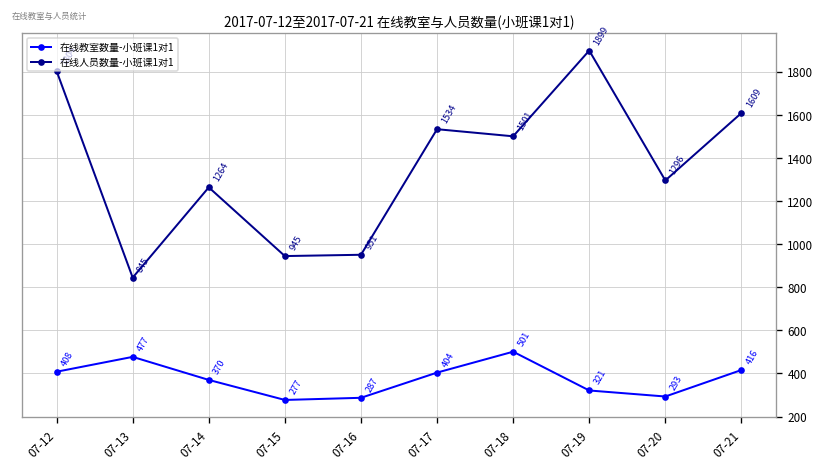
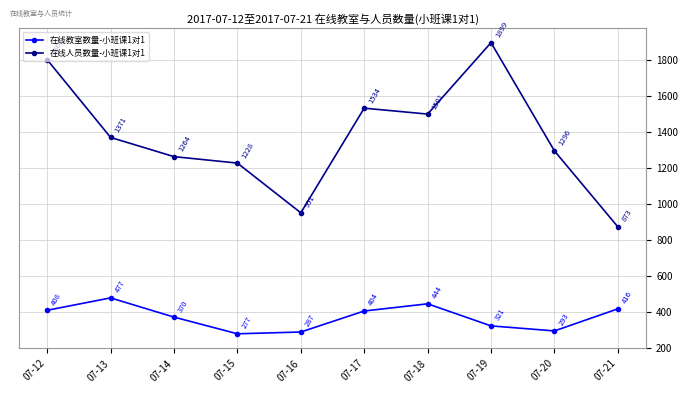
  {
    "在线教室数量-小班课1对1": {
      "07-12": 408,
      "07-13": 477,
      "07-14": 370,
      "07-15": 277,
      "07-16": 287,
      "07-17": 404,
-     "07-18": 501,
+     "07-18": 444,
      "07-19": 321,
      "07-20": 293,
      "07-21": 416
    },
    "在线人员数量-小班课1对1": {
-     "07-13": 845,
+     "07-13": 1371,
      "07-14": 1264,
-     "07-15": 945,
+     "07-15": 1228,
      "07-16": 951,
      "07-17": 1534,
      "07-18": 1501,
      "07-19": 1899,
      "07-20": 1296,
-     "07-21": 1609
+     "07-21": 873
    }
  }
